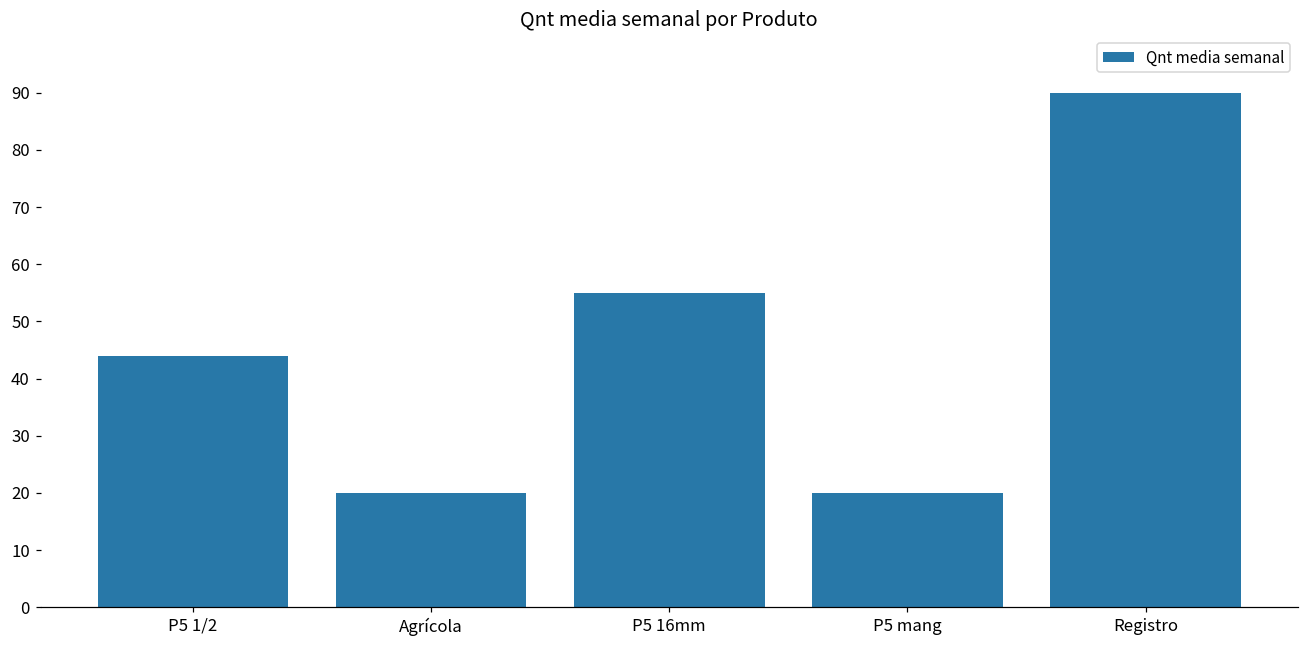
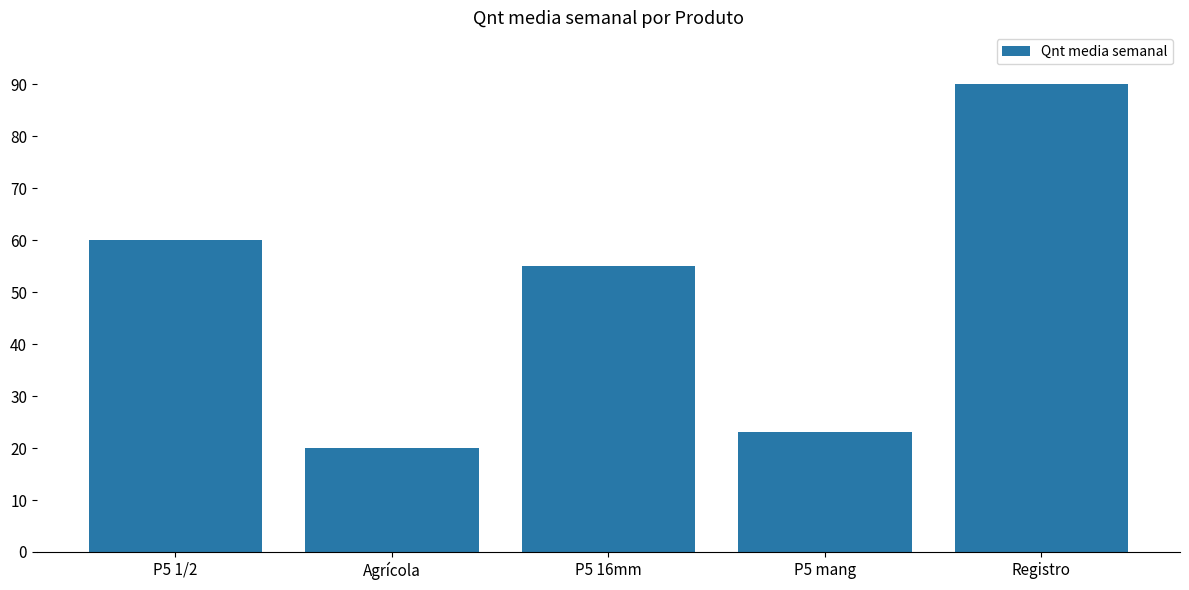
  {
-   "P5 1/2": 44,
+   "P5 1/2": 60,
    "Agrícola": 20,
    "P5 16mm": 55,
-   "P5 mang": 20,
+   "P5 mang": 23,
    "Registro": 90
  }
